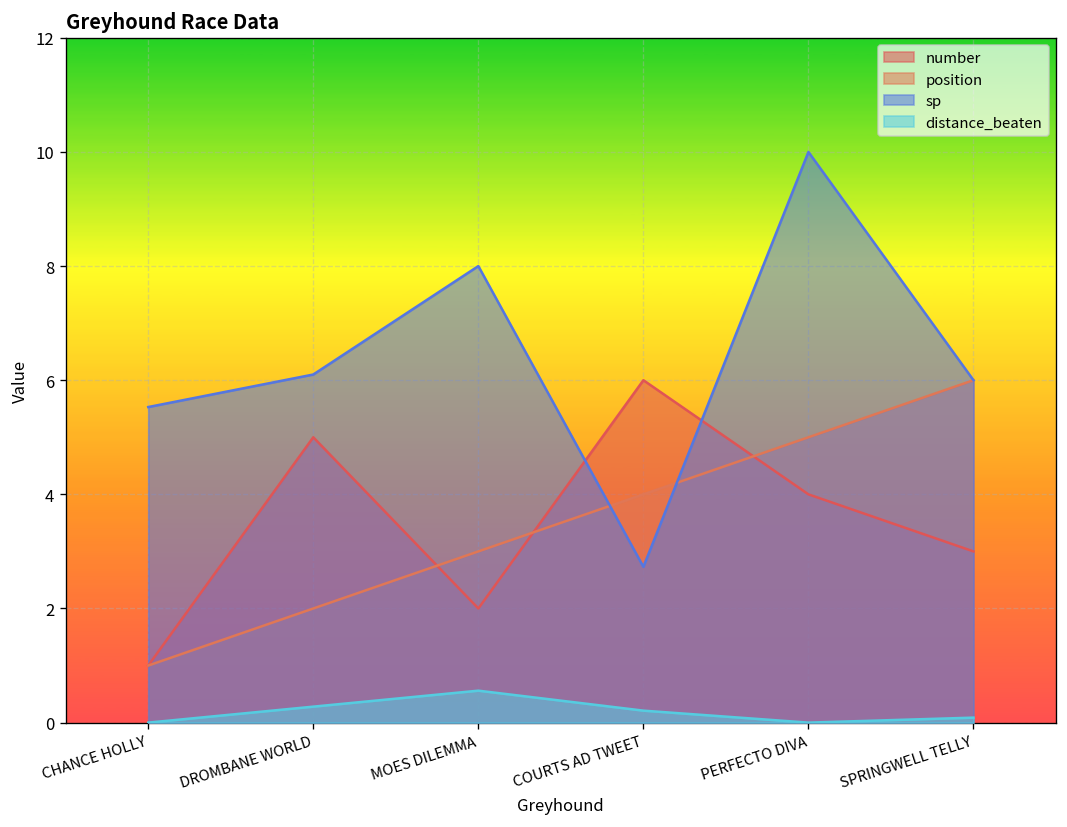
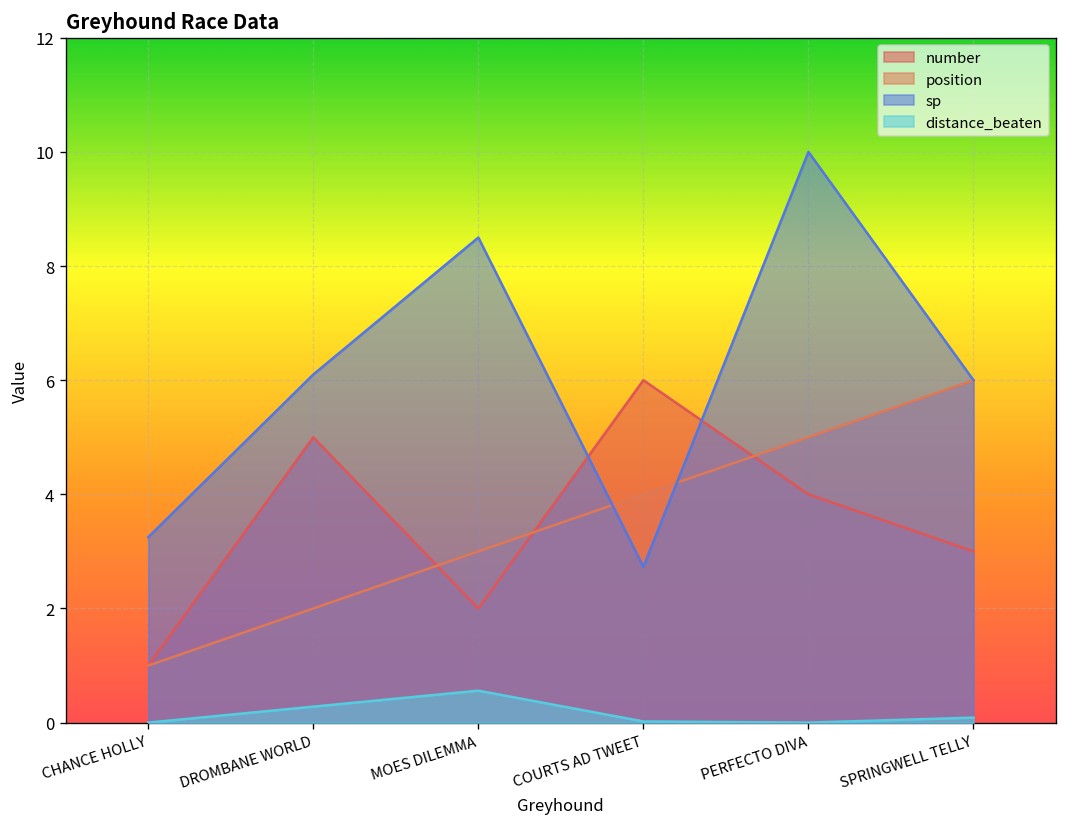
  {
    "sp": {
-     "CHANCE HOLLY": 5.5,
+     "CHANCE HOLLY": 3.3,
      "DROMBANE WORLD": 6.1,
-     "MOES DILEMMA": 8.0,
+     "MOES DILEMMA": 8.5,
      "COURTS AD TWEET": 2.7,
      "PERFECTO DIVA": 10.0
    },
    "distance_beaten": {
      "CHANCE HOLLY": 0.0,
      "DROMBANE WORLD": 0.3,
      "MOES DILEMMA": 0.6,
-     "COURTS AD TWEET": 0.2,
+     "COURTS AD TWEET": 0.0,
      "PERFECTO DIVA": 0.0,
      "SPRINGWELL TELLY": 0.1
    }
  }
